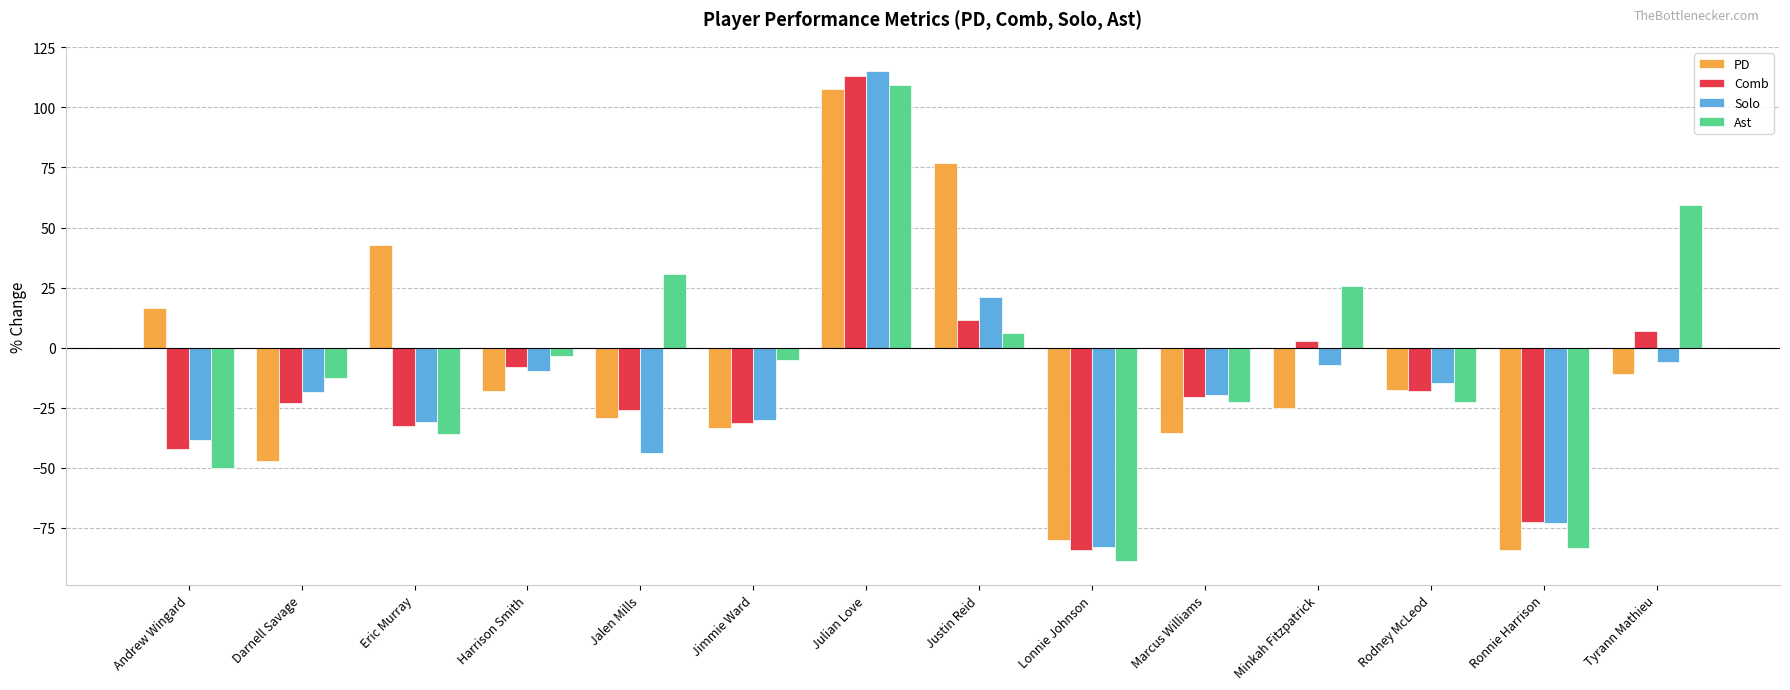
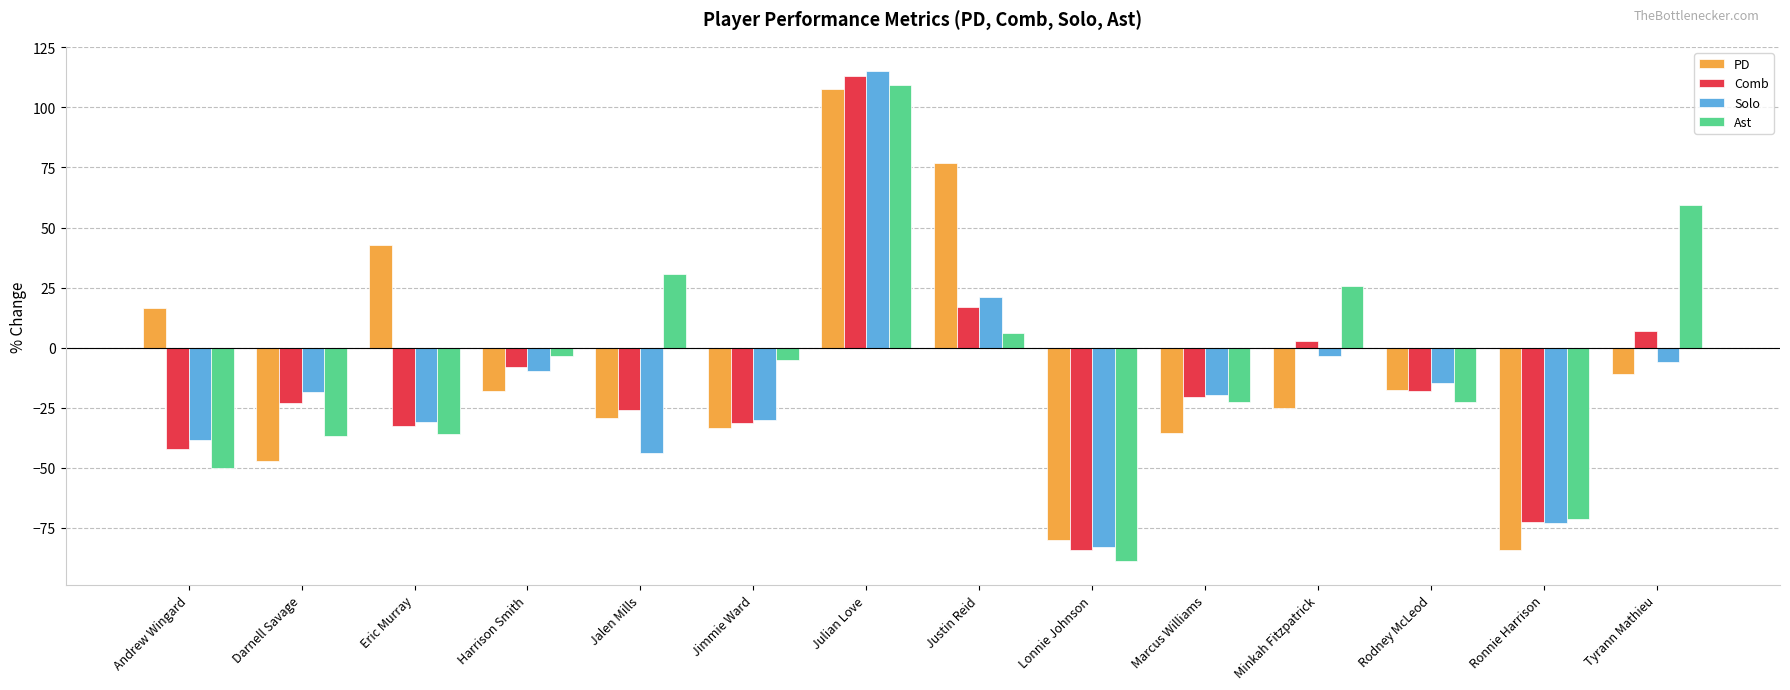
  {
    "PD": {
      "Andrew Wingard": 17,
      "Darnell Savage": -47,
      "Eric Murray": 43,
      "Harrison Smith": -18,
      "Jalen Mills": -29,
      "Jimmie Ward": -33,
      "Julian Love": 108,
      "Justin Reid": 77,
      "Lonnie Johnson": -80,
      "Marcus Williams": -36,
      "Minkah Fitzpatrick": -25,
      "Rodney McLeod": -18,
      "Ronnie Harrison": -84,
      "Tyrann Mathieu": -11
    },
    "Comb": {
      "Andrew Wingard": -42,
      "Darnell Savage": -23,
      "Eric Murray": -33,
      "Harrison Smith": -8,
      "Jalen Mills": -26,
      "Jimmie Ward": -31,
      "Julian Love": 113,
-     "Justin Reid": 11,
+     "Justin Reid": 17,
      "Lonnie Johnson": -84,
      "Marcus Williams": -21,
      "Minkah Fitzpatrick": 3,
      "Rodney McLeod": -18,
      "Ronnie Harrison": -72,
      "Tyrann Mathieu": 7
    },
    "Solo": {
      "Andrew Wingard": -39,
      "Darnell Savage": -18,
      "Eric Murray": -31,
      "Harrison Smith": -10,
      "Jalen Mills": -44,
      "Jimmie Ward": -30,
      "Julian Love": 115,
      "Justin Reid": 21,
      "Lonnie Johnson": -83,
      "Marcus Williams": -20,
-     "Minkah Fitzpatrick": -7,
+     "Minkah Fitzpatrick": -3,
      "Rodney McLeod": -15,
      "Ronnie Harrison": -73,
      "Tyrann Mathieu": -6
    },
    "Ast": {
      "Andrew Wingard": -50,
-     "Darnell Savage": -13,
+     "Darnell Savage": -37,
      "Eric Murray": -36,
      "Harrison Smith": -3,
      "Jalen Mills": 31,
      "Jimmie Ward": -5,
      "Julian Love": 109,
      "Justin Reid": 6,
      "Lonnie Johnson": -89,
      "Marcus Williams": -23,
      "Minkah Fitzpatrick": 26,
      "Rodney McLeod": -23,
-     "Ronnie Harrison": -84,
+     "Ronnie Harrison": -71,
      "Tyrann Mathieu": 60
    }
  }
